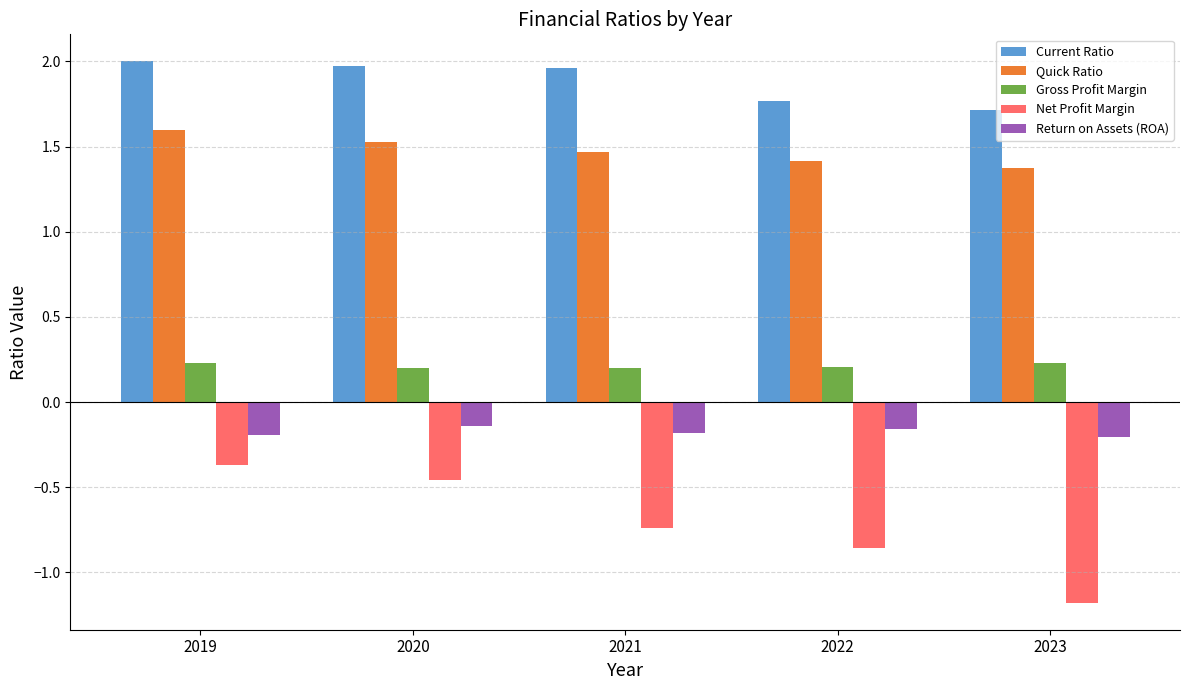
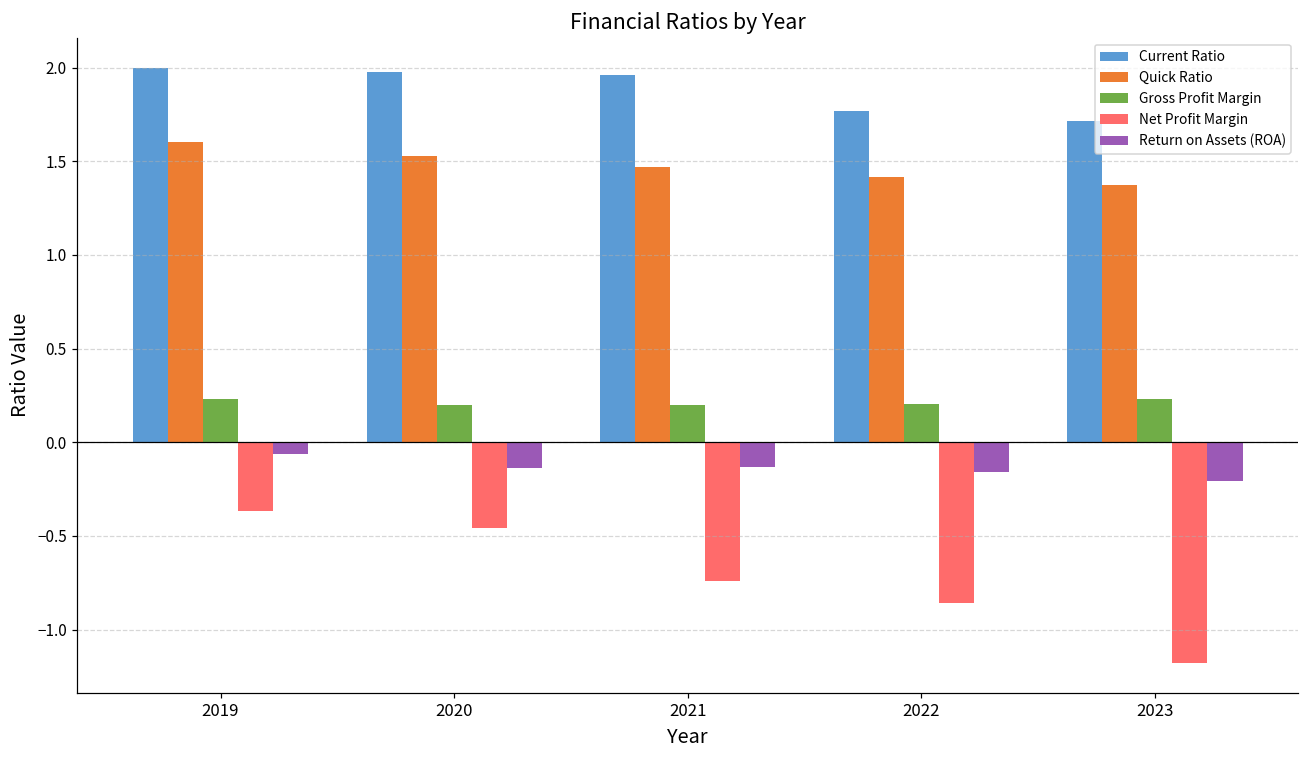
  {
    "Current Ratio": {
      "2019": 2.00,
      "2020": 1.97,
      "2021": 1.96,
      "2022": 1.77,
      "2023": 1.71
    },
    "Quick Ratio": {
      "2019": 1.60,
      "2020": 1.53,
      "2021": 1.47,
      "2022": 1.42,
      "2023": 1.37
    },
    "Gross Profit Margin": {
      "2019": 0.23,
      "2020": 0.20,
      "2021": 0.20,
      "2022": 0.21,
      "2023": 0.23
    },
    "Net Profit Margin": {
      "2019": -0.37,
      "2020": -0.46,
      "2021": -0.74,
      "2022": -0.86,
      "2023": -1.18
    },
    "Return on Assets (ROA)": {
-     "2019": -0.19,
+     "2019": -0.06,
      "2020": -0.14,
-     "2021": -0.18,
+     "2021": -0.13,
      "2022": -0.16,
      "2023": -0.21
    }
  }
